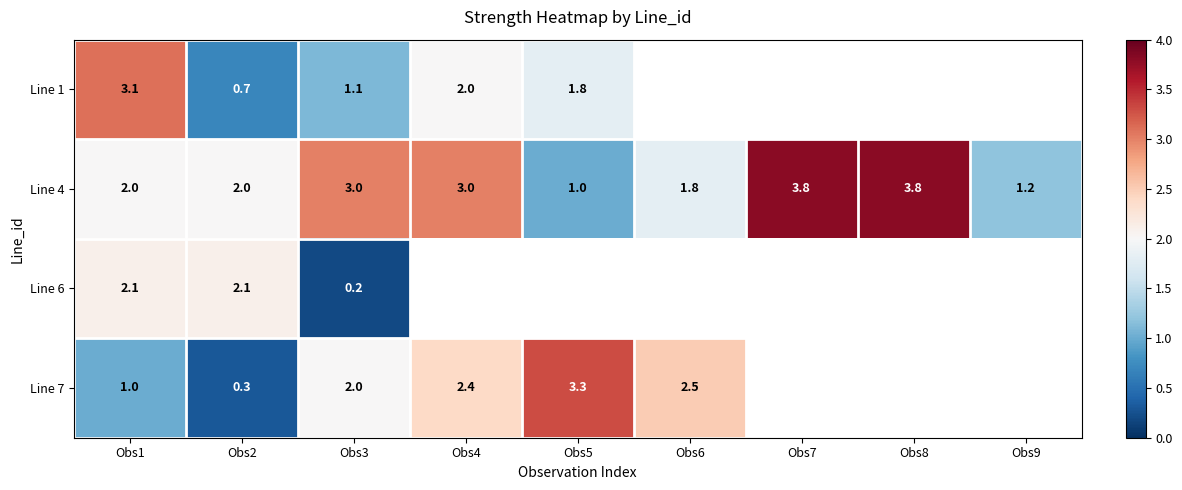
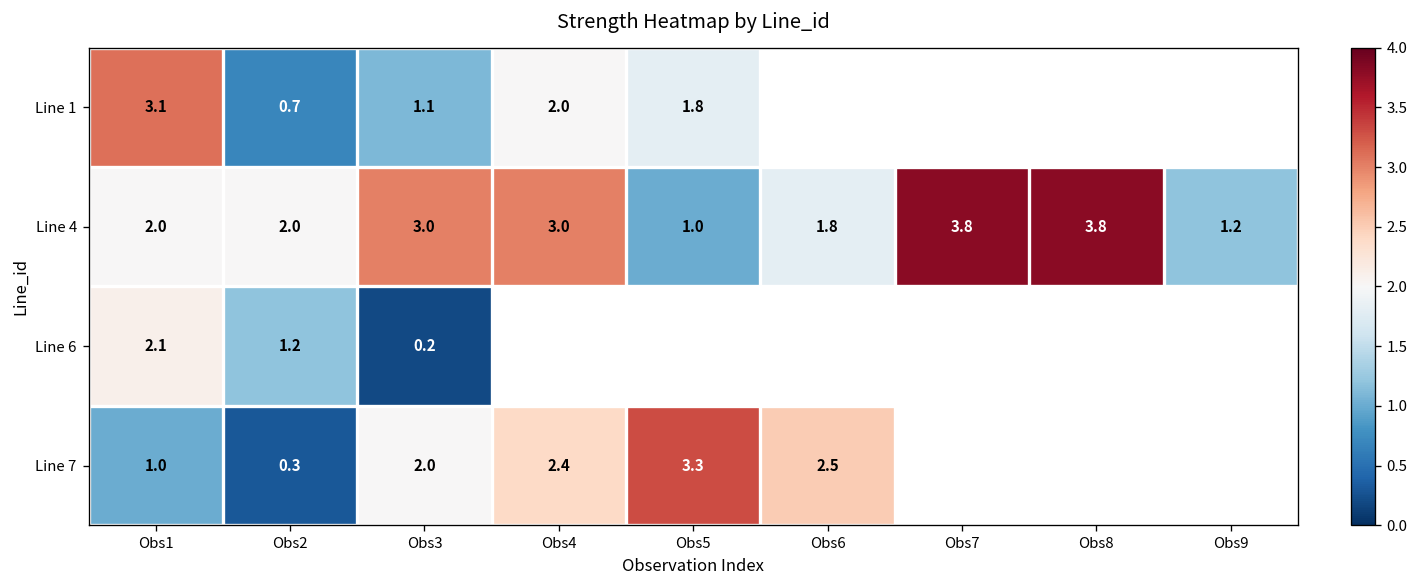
  {
    "Line 1": {
      "Obs1": 3.1,
      "Obs2": 0.7,
      "Obs3": 1.1,
      "Obs4": 2.0,
      "Obs5": 1.8
    },
    "Line 4": {
      "Obs1": 2.0,
      "Obs2": 2.0,
      "Obs3": 3.0,
      "Obs4": 3.0,
      "Obs5": 1.0,
      "Obs6": 1.8,
      "Obs7": 3.8,
      "Obs8": 3.8,
      "Obs9": 1.2
    },
    "Line 6": {
      "Obs1": 2.1,
-     "Obs2": 2.1,
+     "Obs2": 1.2,
      "Obs3": 0.2
    },
    "Line 7": {
      "Obs1": 1.0,
      "Obs2": 0.3,
      "Obs3": 2.0,
      "Obs4": 2.4,
      "Obs5": 3.3,
      "Obs6": 2.5
    }
  }
